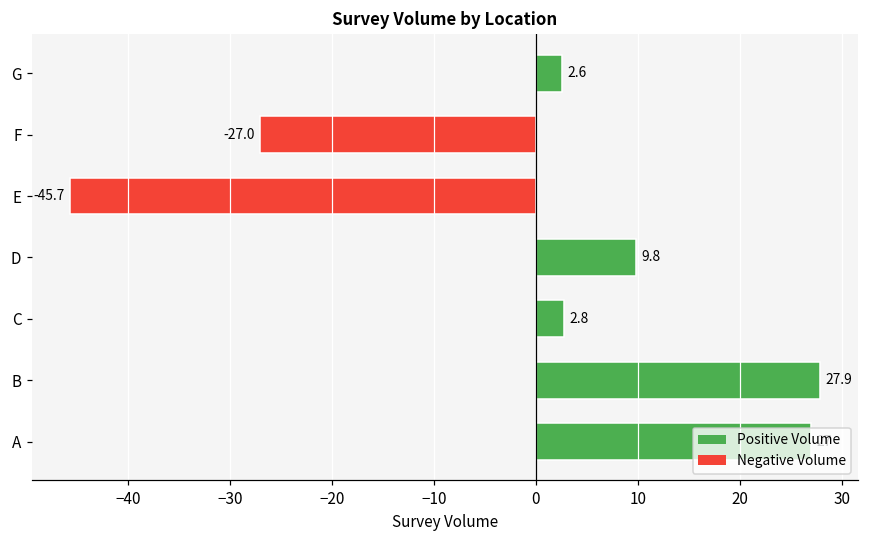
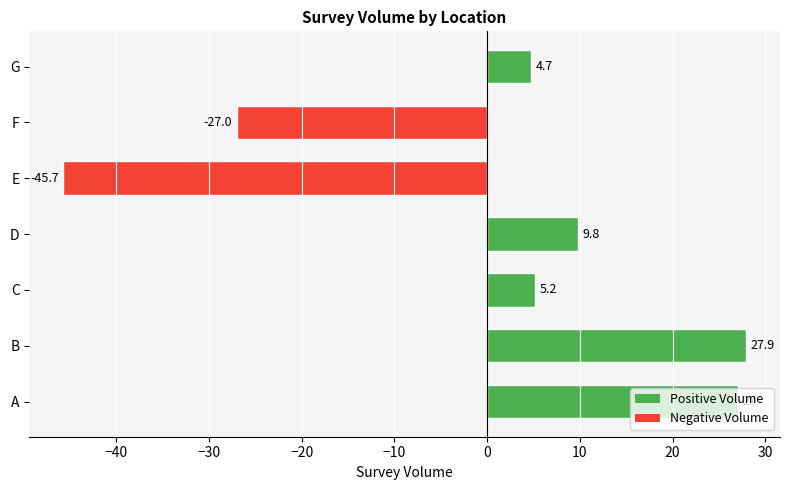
  {
-   "G": 2.6,
+   "G": 4.7,
    "F": -27.0,
    "E": -45.7,
    "D": 9.8,
-   "C": 2.8,
+   "C": 5.2,
    "B": 27.9
  }
